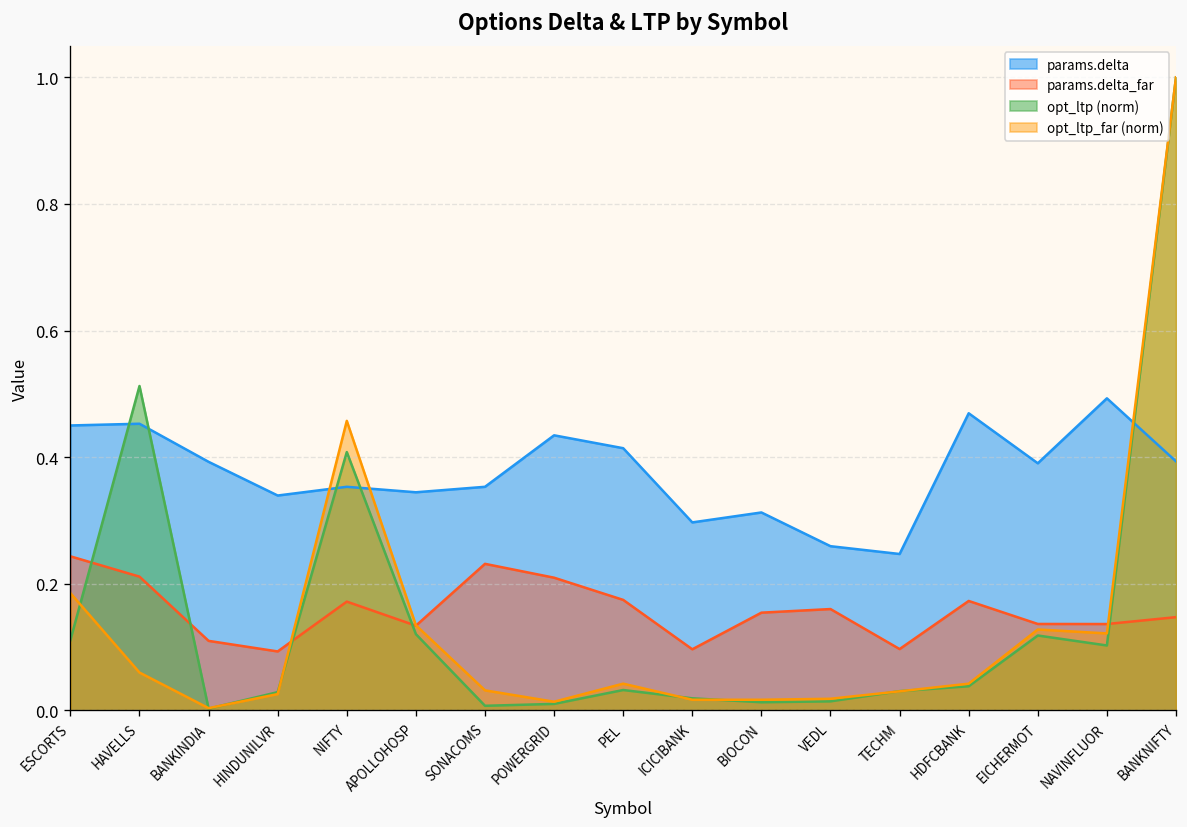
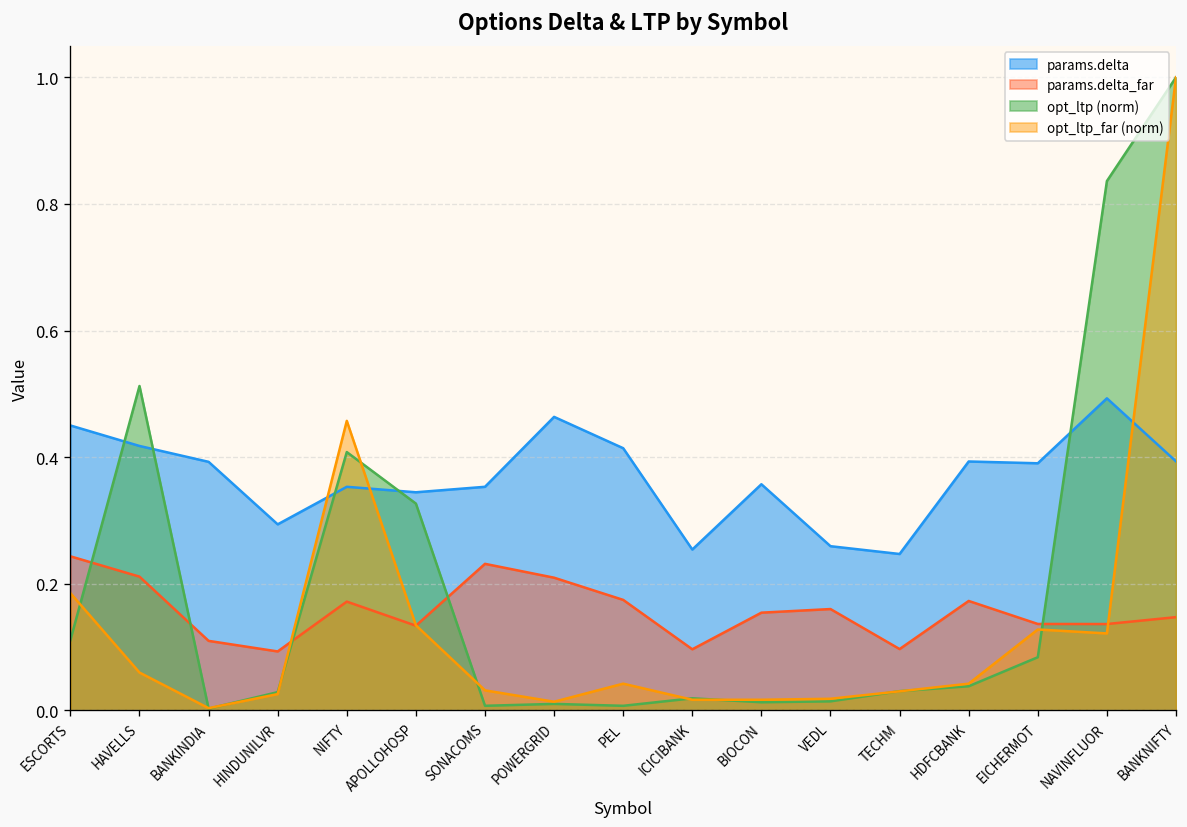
  {
    "params.delta": {
      "ESCORTS": 0.45,
-     "HAVELLS": 0.45,
+     "HAVELLS": 0.42,
      "BANKINDIA": 0.39,
-     "HINDUNILVR": 0.34,
+     "HINDUNILVR": 0.29,
      "NIFTY": 0.35,
      "APOLLOHOSP": 0.34,
      "SONACOMS": 0.35,
-     "POWERGRID": 0.43,
+     "POWERGRID": 0.46,
      "PEL": 0.41,
-     "ICICIBANK": 0.30,
-     "BIOCON": 0.31,
+     "ICICIBANK": 0.25,
+     "BIOCON": 0.36,
      "VEDL": 0.26,
      "TECHM": 0.25,
-     "HDFCBANK": 0.47,
+     "HDFCBANK": 0.39,
      "EICHERMOT": 0.39,
      "NAVINFLUOR": 0.49,
      "BANKNIFTY": 0.39
    },
    "opt_ltp (norm)": {
      "ESCORTS": 0.11,
      "HAVELLS": 0.51,
      "NIFTY": 0.41,
-     "APOLLOHOSP": 0.12,
+     "APOLLOHOSP": 0.33,
      "SONACOMS": 0.01,
-     "PEL": 0.03,
-     "EICHERMOT": 0.12,
-     "NAVINFLUOR": 0.10
+     "PEL": 0.01,
+     "EICHERMOT": 0.08,
+     "NAVINFLUOR": 0.84
    }
  }
